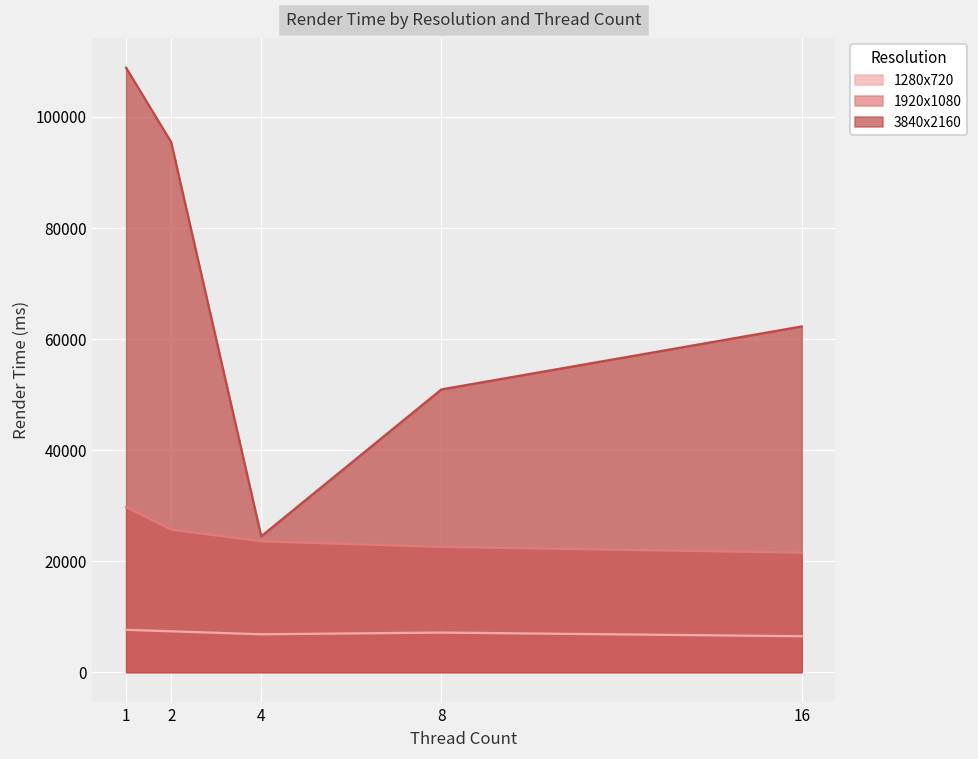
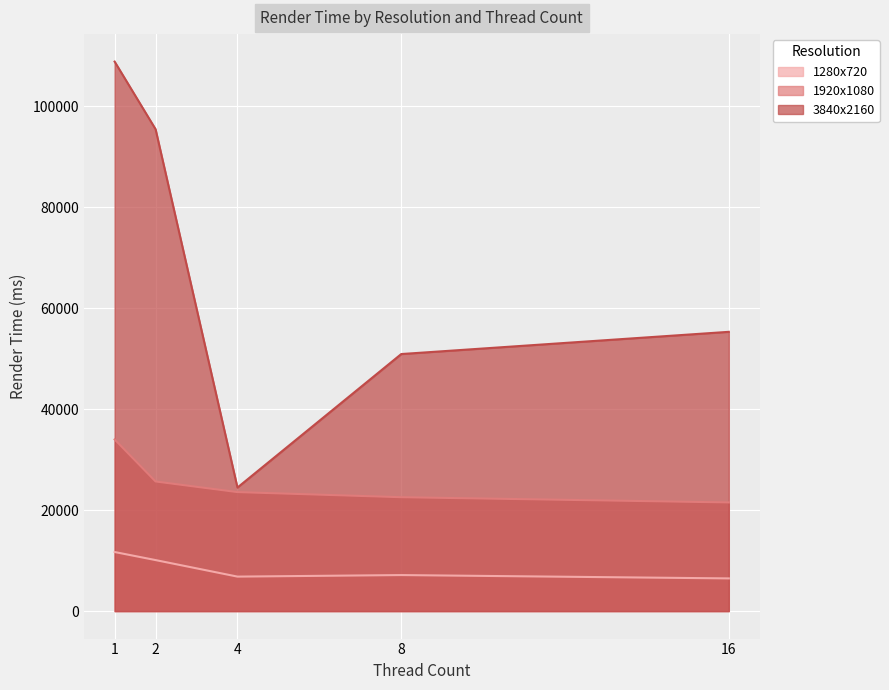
  {
    "1280x720": {
-     "1": 8000,
-     "2": 7000,
+     "1": 12000,
+     "2": 10000,
      "4": 7000,
      "8": 7000,
      "16": 6000
    },
    "1920x1080": {
-     "1": 30000,
+     "1": 34000,
      "2": 26000,
      "4": 24000,
      "8": 23000,
      "16": 22000
    },
    "3840x2160": {
      "1": 109000,
      "2": 95000,
      "4": 24000,
      "8": 51000,
-     "16": 62000
+     "16": 55000
    }
  }
